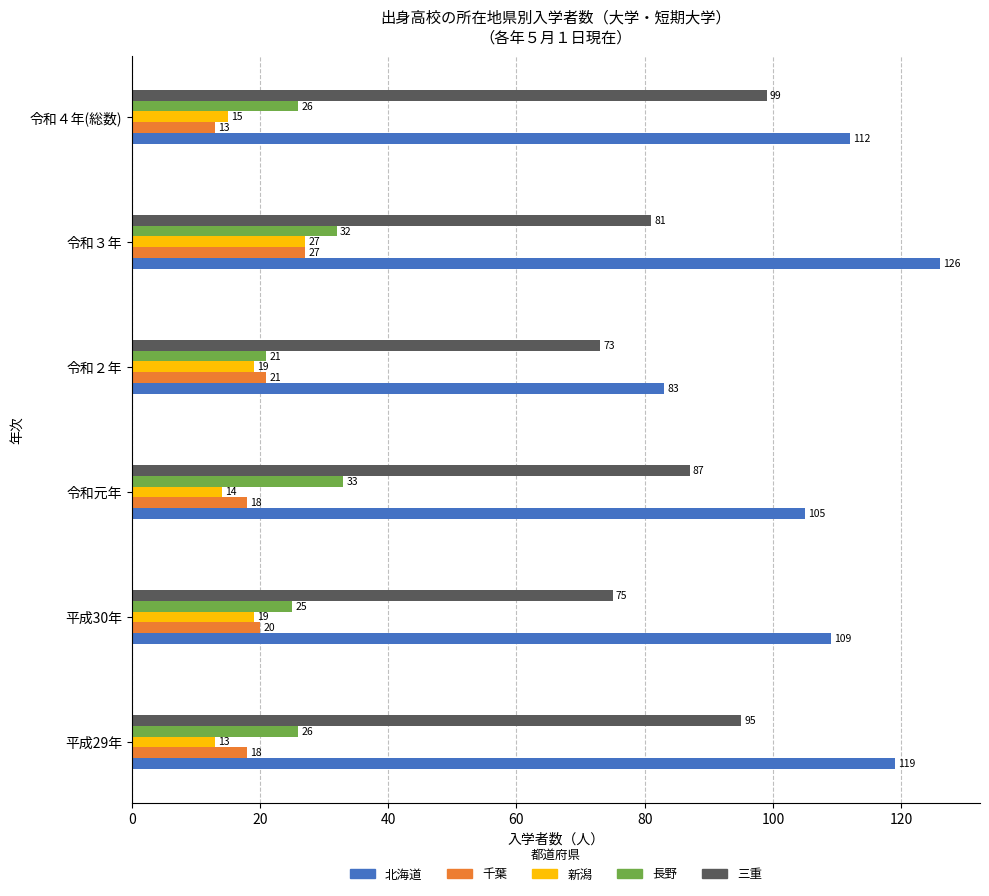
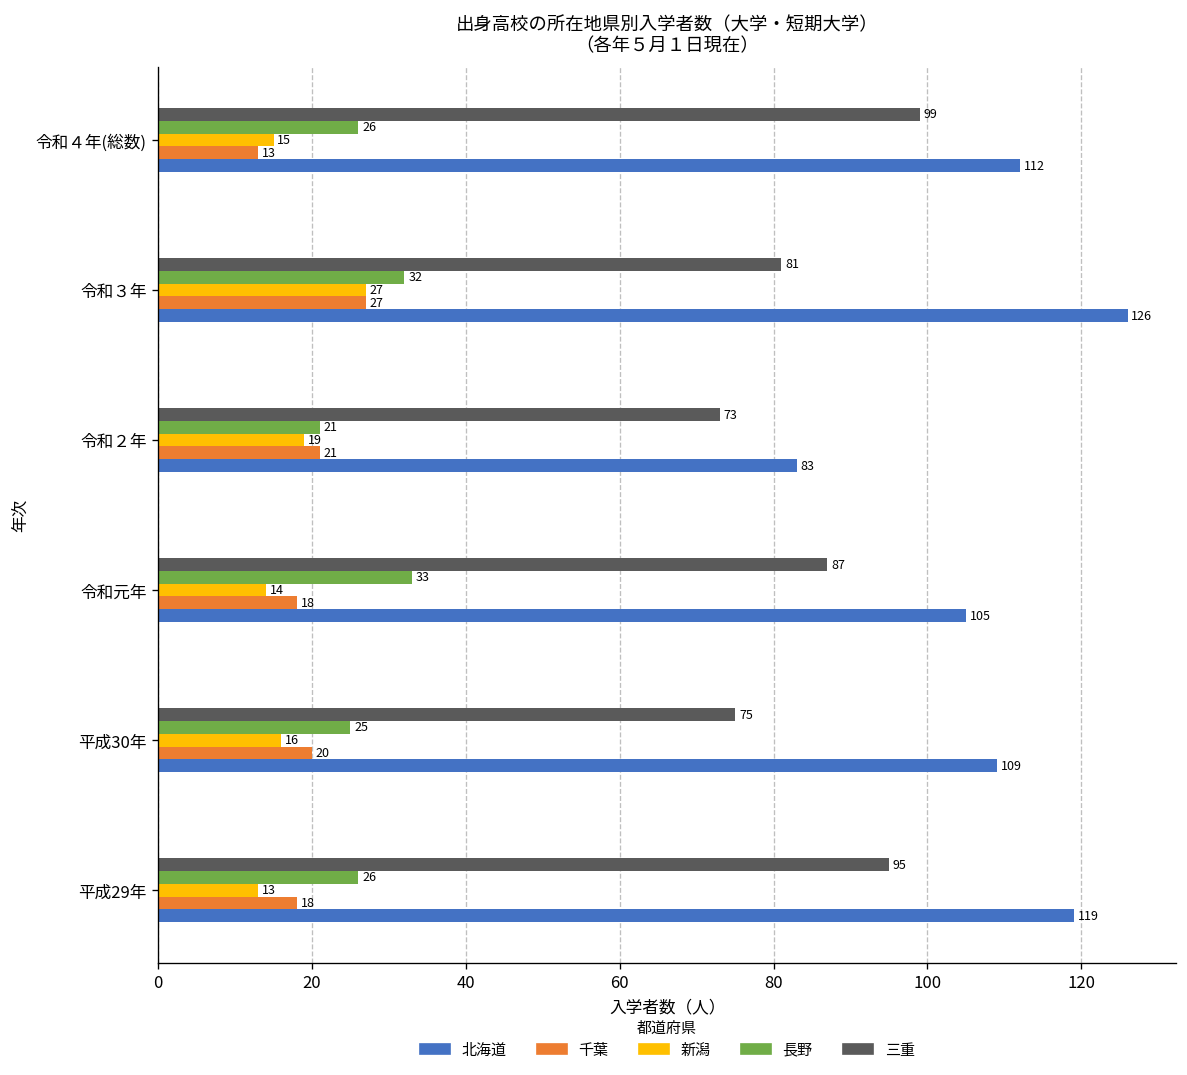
  {
    "北海道": {
      "令和４年(総数)": 112,
      "令和３年": 126,
      "令和２年": 83,
      "令和元年": 105,
      "平成30年": 109,
      "平成29年": 119
    },
    "千葉": {
      "令和４年(総数)": 13,
      "令和３年": 27,
      "令和２年": 21,
      "令和元年": 18,
      "平成30年": 20,
      "平成29年": 18
    },
    "新潟": {
      "令和４年(総数)": 15,
      "令和３年": 27,
      "令和２年": 19,
      "令和元年": 14,
-     "平成30年": 19,
+     "平成30年": 16,
      "平成29年": 13
    },
    "長野": {
      "令和４年(総数)": 26,
      "令和３年": 32,
      "令和２年": 21,
      "令和元年": 33,
      "平成30年": 25,
      "平成29年": 26
    },
    "三重": {
      "令和４年(総数)": 99,
      "令和３年": 81,
      "令和２年": 73,
      "令和元年": 87,
      "平成30年": 75,
      "平成29年": 95
    }
  }
